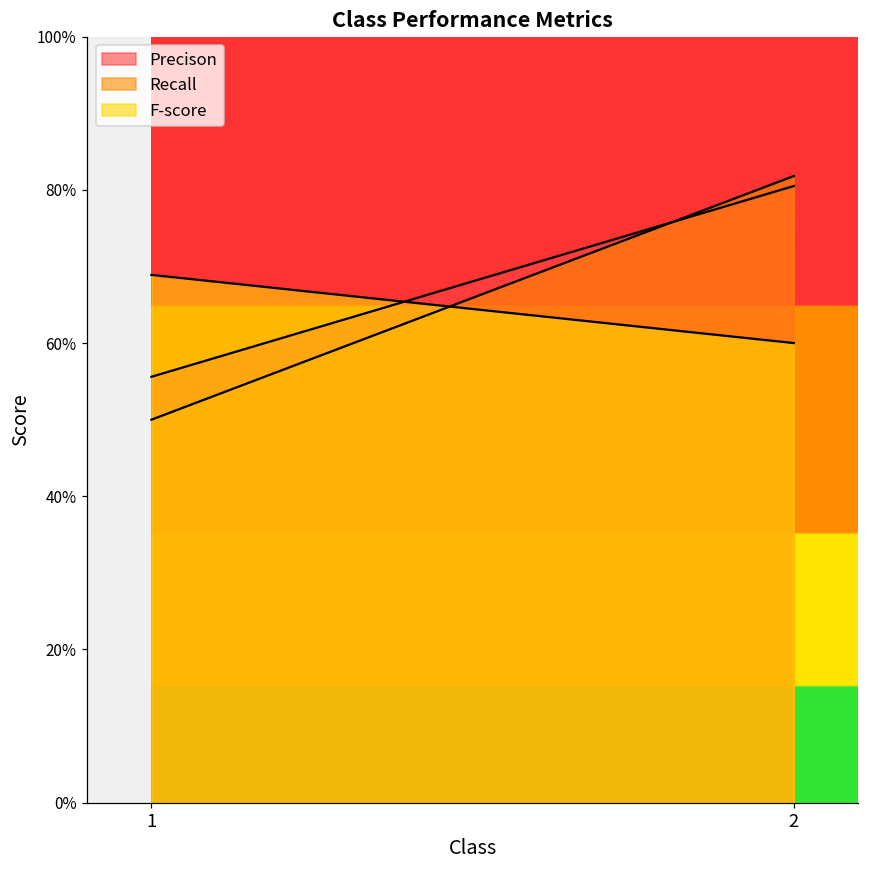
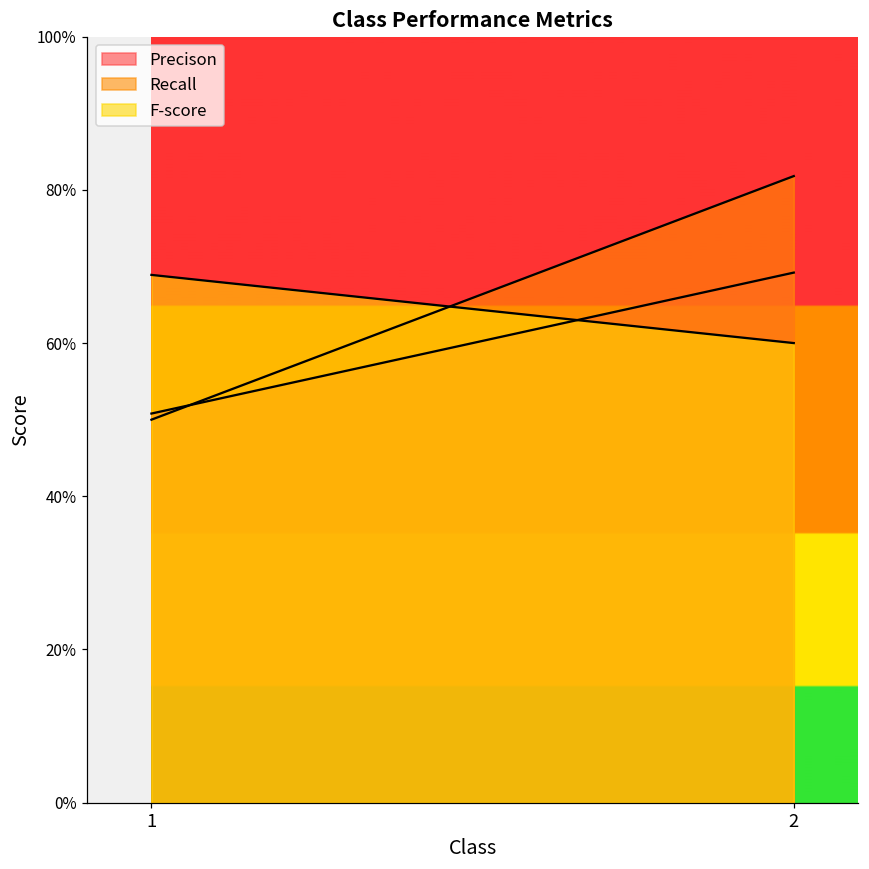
  {
    "Precison": {
-     "1": "56%",
-     "2": "81%"
+     "1": "51%",
+     "2": "69%"
    },
    "Recall": {
      "1": "50%",
      "2": "82%"
    },
    "F-score": {
      "1": "69%",
      "2": "60%"
    }
  }
